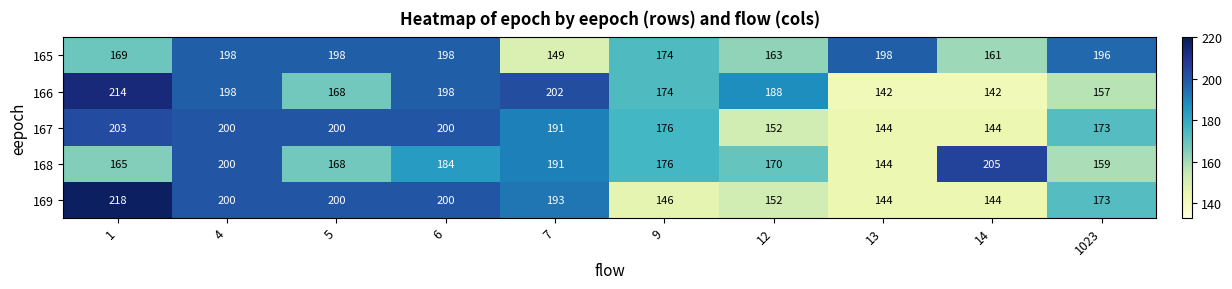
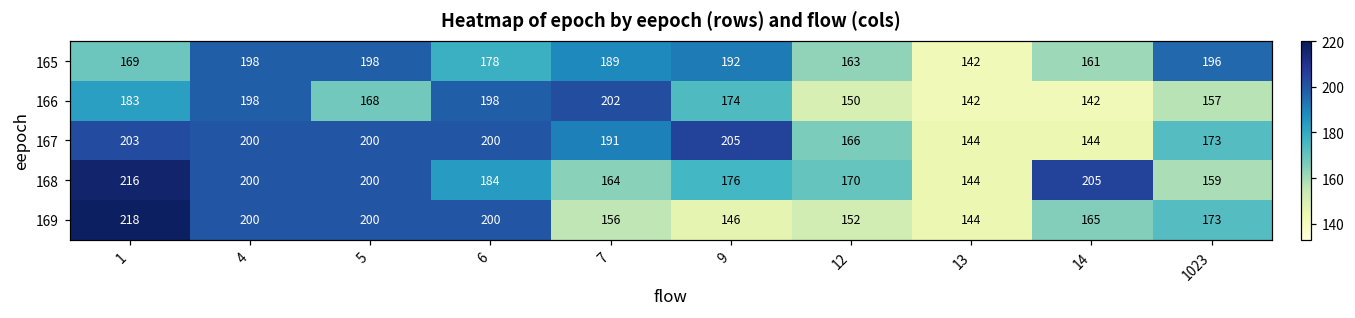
  {
    "165": {
      "1": 169,
      "4": 198,
      "5": 198,
-     "6": 198,
-     "7": 149,
-     "9": 174,
+     "6": 178,
+     "7": 189,
+     "9": 192,
      "12": 163,
-     "13": 198,
+     "13": 142,
      "14": 161,
      "1023": 196
    },
    "166": {
-     "1": 214,
+     "1": 183,
      "4": 198,
      "5": 168,
      "6": 198,
      "7": 202,
      "9": 174,
-     "12": 188,
+     "12": 150,
      "13": 142,
      "14": 142,
      "1023": 157
    },
    "167": {
      "1": 203,
      "4": 200,
      "5": 200,
      "6": 200,
      "7": 191,
-     "9": 176,
-     "12": 152,
+     "9": 205,
+     "12": 166,
      "13": 144,
      "14": 144,
      "1023": 173
    },
    "168": {
-     "1": 165,
+     "1": 216,
      "4": 200,
-     "5": 168,
+     "5": 200,
      "6": 184,
-     "7": 191,
+     "7": 164,
      "9": 176,
      "12": 170,
      "13": 144,
      "14": 205,
      "1023": 159
    },
    "169": {
      "1": 218,
      "4": 200,
      "5": 200,
      "6": 200,
-     "7": 193,
+     "7": 156,
      "9": 146,
      "12": 152,
      "13": 144,
-     "14": 144,
+     "14": 165,
      "1023": 173
    }
  }
